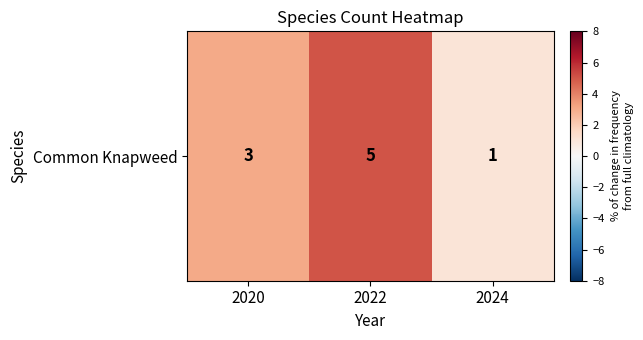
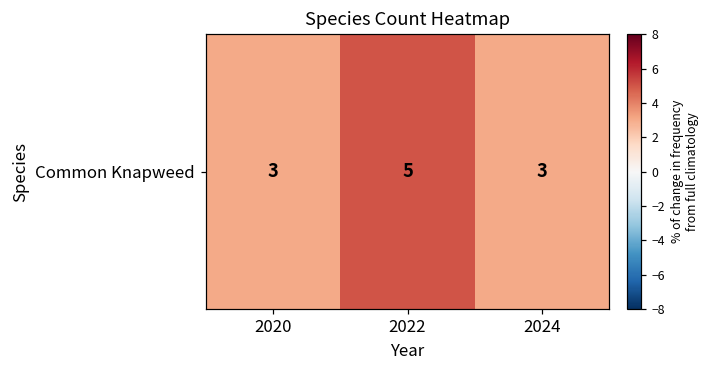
  {
    "Common Knapweed": {
      "2020": 3,
      "2022": 5,
-     "2024": 1
+     "2024": 3
    }
  }
